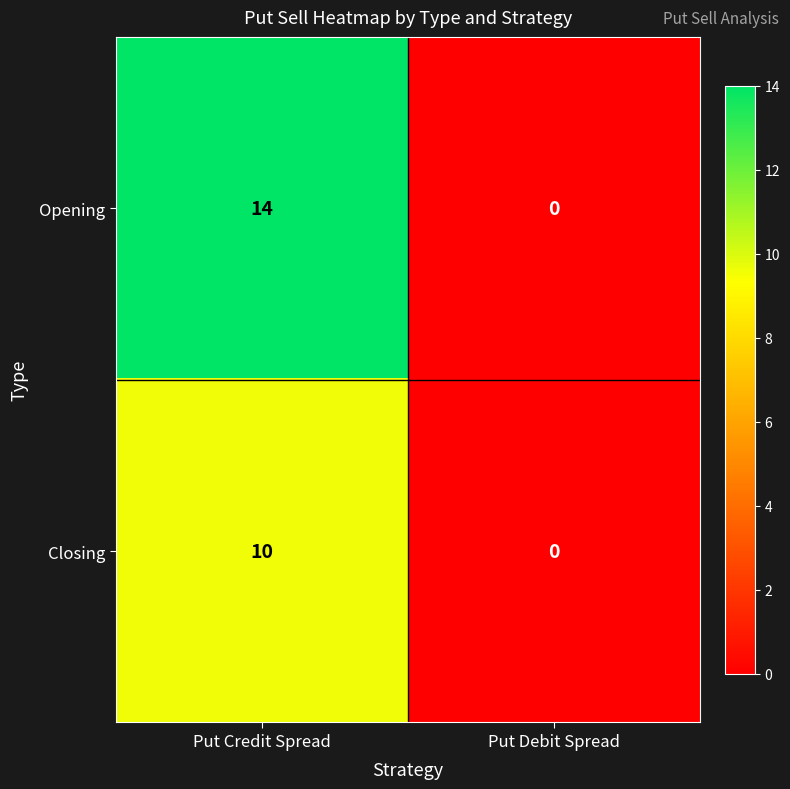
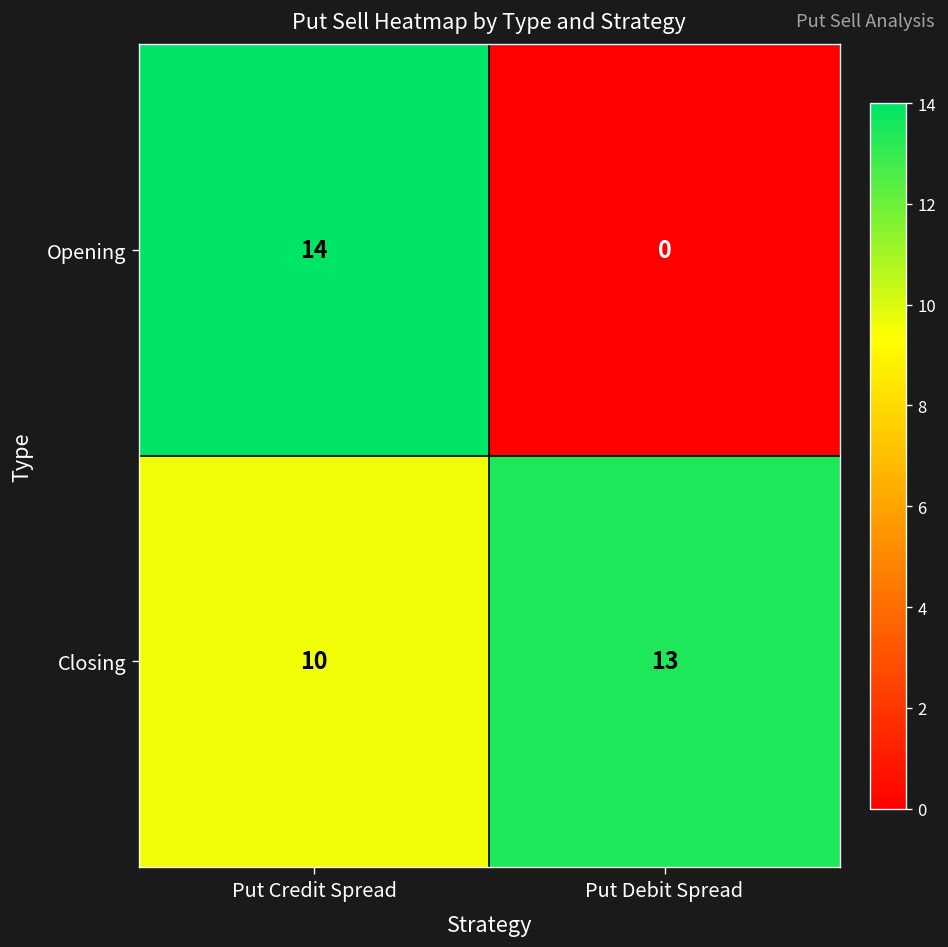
  {
    "Opening": {
      "Put Credit Spread": 14,
      "Put Debit Spread": 0
    },
    "Closing": {
      "Put Credit Spread": 10,
-     "Put Debit Spread": 0
+     "Put Debit Spread": 13
    }
  }
